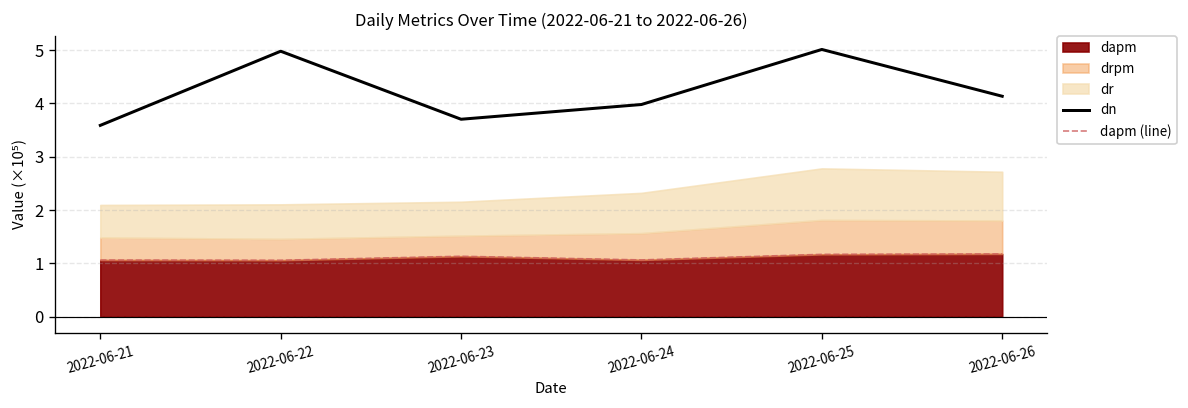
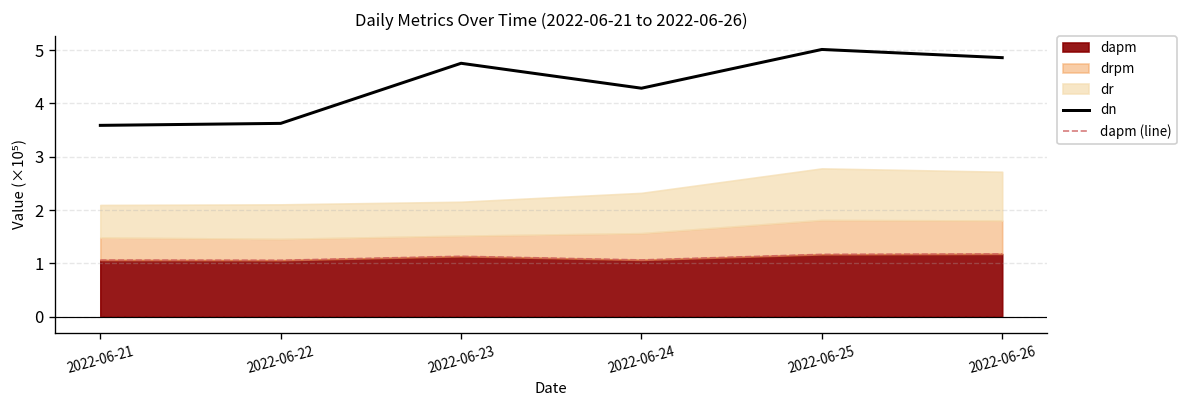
  {
    "dn": {
      "2022-06-21": 3.6,
-     "2022-06-22": 5.0,
-     "2022-06-23": 3.7,
-     "2022-06-24": 4.0,
+     "2022-06-22": 3.6,
+     "2022-06-23": 4.8,
+     "2022-06-24": 4.3,
      "2022-06-25": 5.0,
-     "2022-06-26": 4.1
+     "2022-06-26": 4.9
    },
    "dapm": {
      "2022-06-21": 1.1,
      "2022-06-22": 1.1,
      "2022-06-23": 1.1,
      "2022-06-24": 1.1,
      "2022-06-25": 1.2,
      "2022-06-26": 1.2
    }
  }
